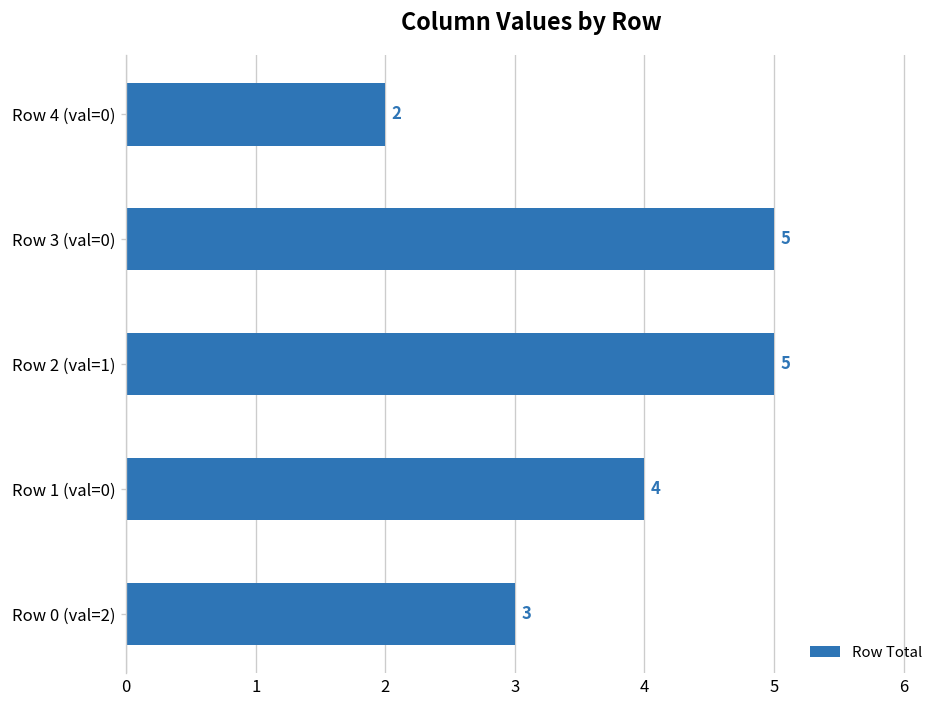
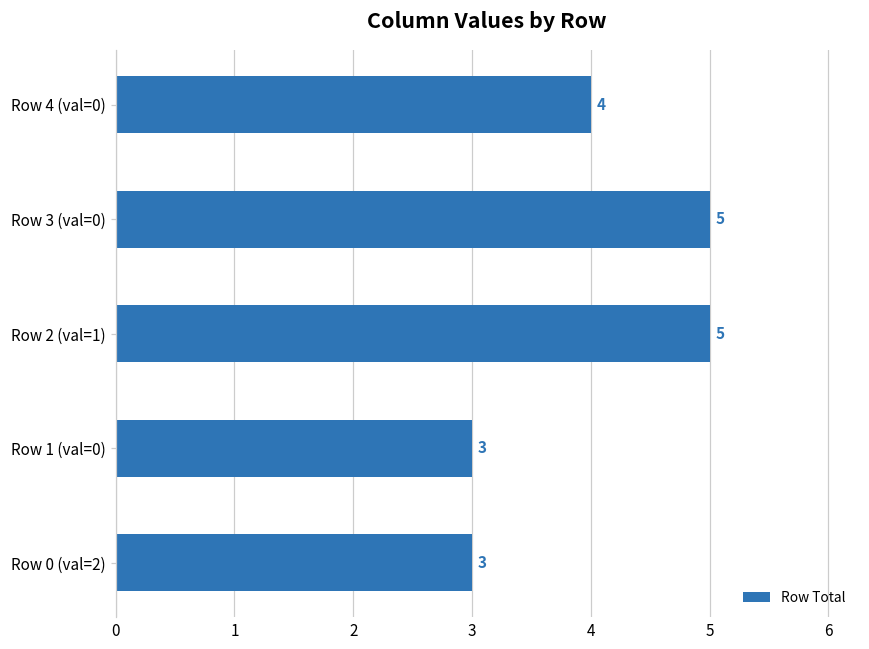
  {
-   "Row 4 (val=0)": 2,
+   "Row 4 (val=0)": 4,
    "Row 3 (val=0)": 5,
    "Row 2 (val=1)": 5,
-   "Row 1 (val=0)": 4,
+   "Row 1 (val=0)": 3,
    "Row 0 (val=2)": 3
  }
